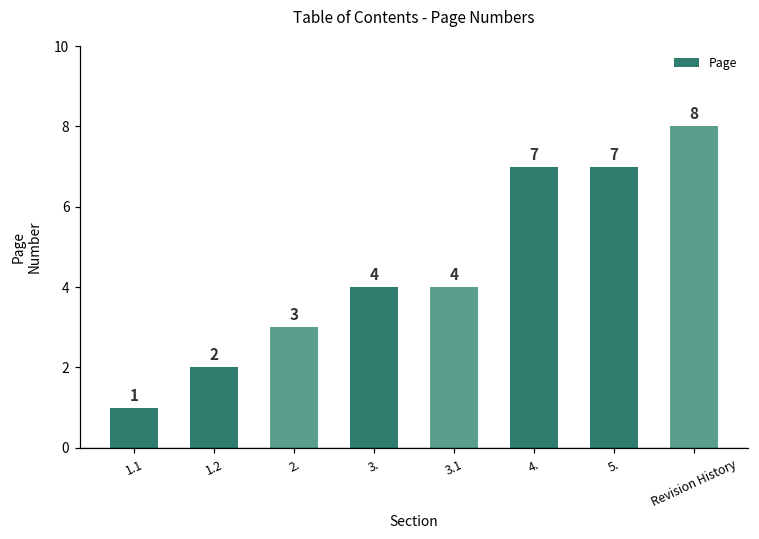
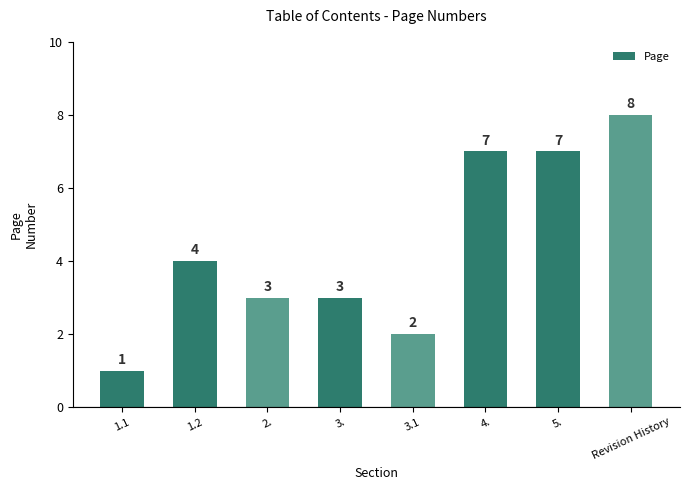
  {
    "1.1": 1,
-   "1.2": 2,
+   "1.2": 4,
    "2.": 3,
-   "3.": 4,
-   "3.1": 4,
+   "3.": 3,
+   "3.1": 2,
    "4.": 7,
    "5.": 7,
    "Revision History": 8
  }
